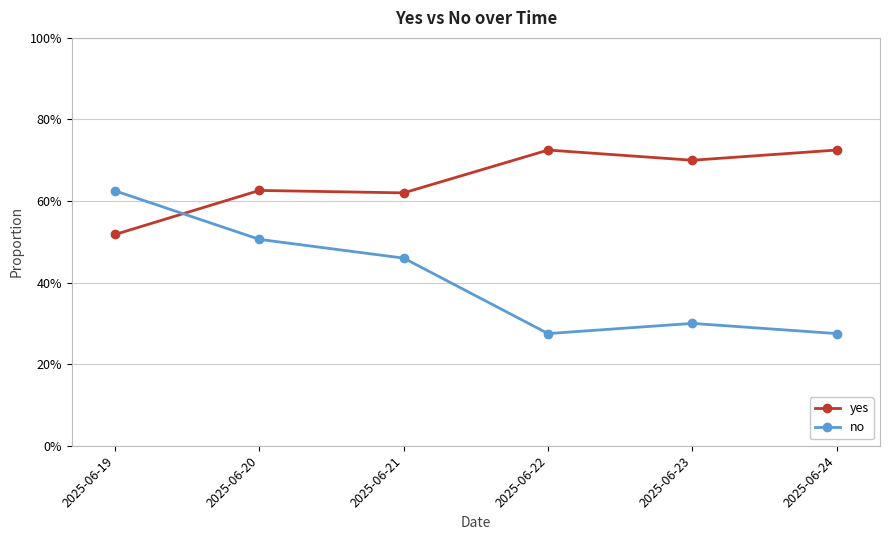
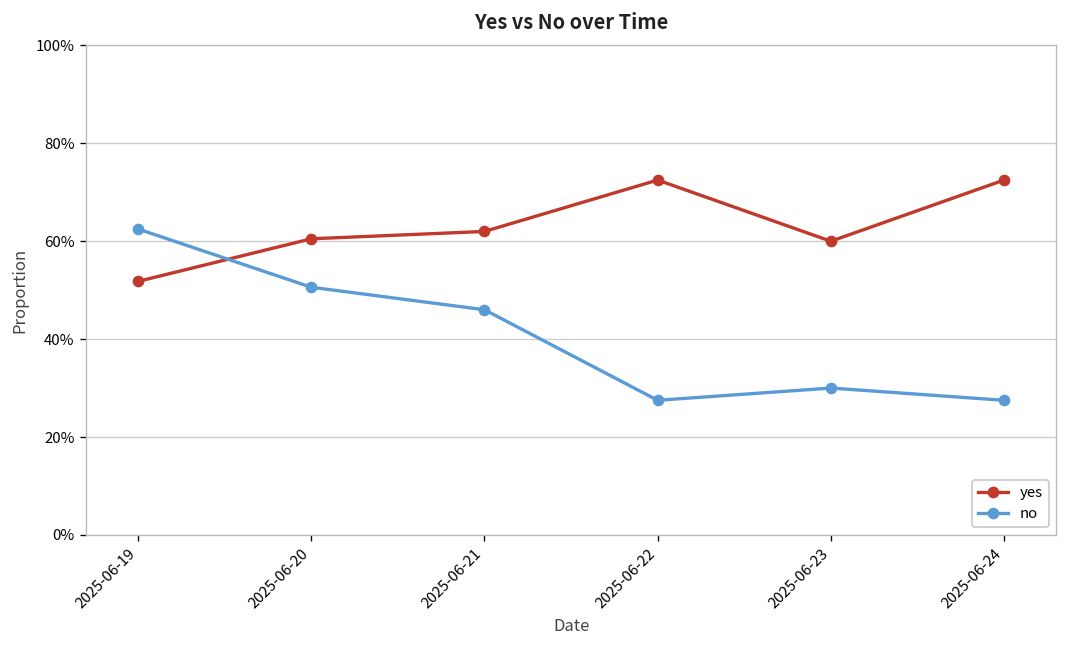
  {
    "yes": {
      "2025-06-19": "52%",
-     "2025-06-20": "63%",
+     "2025-06-20": "61%",
      "2025-06-21": "62%",
      "2025-06-22": "73%",
-     "2025-06-23": "70%",
+     "2025-06-23": "60%",
      "2025-06-24": "73%"
    },
    "no": {
      "2025-06-19": "63%",
      "2025-06-20": "51%",
      "2025-06-21": "46%",
      "2025-06-22": "28%",
      "2025-06-23": "30%",
      "2025-06-24": "28%"
    }
  }
